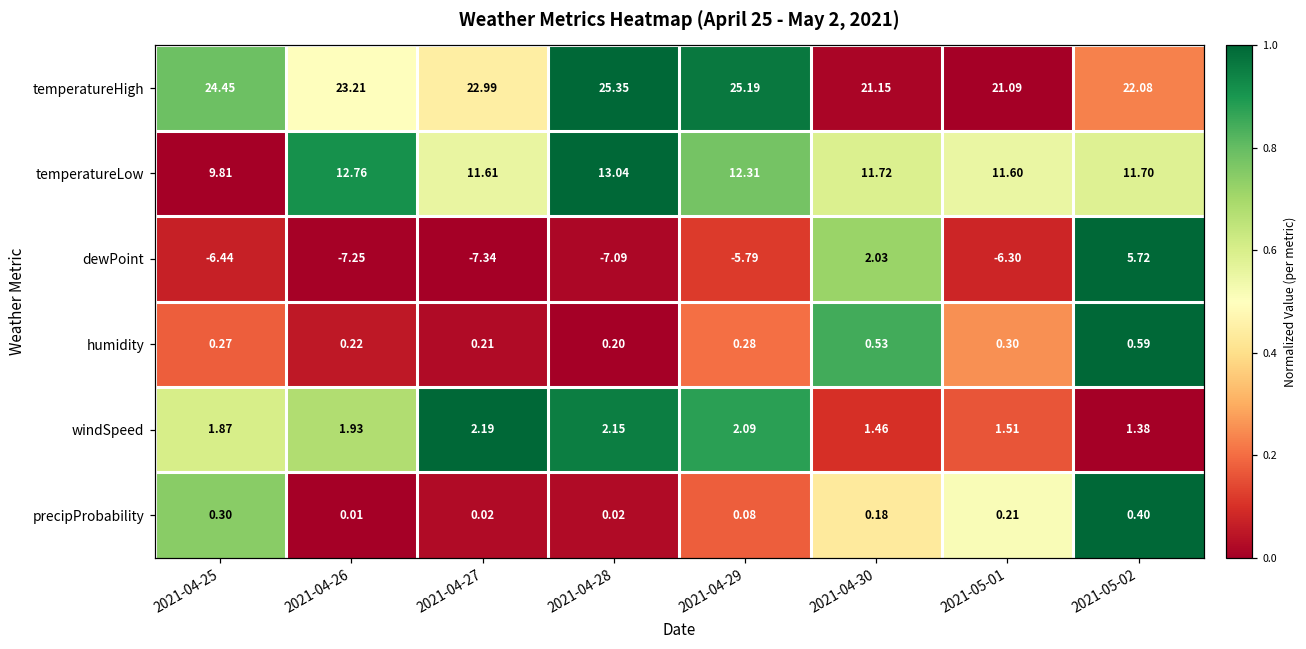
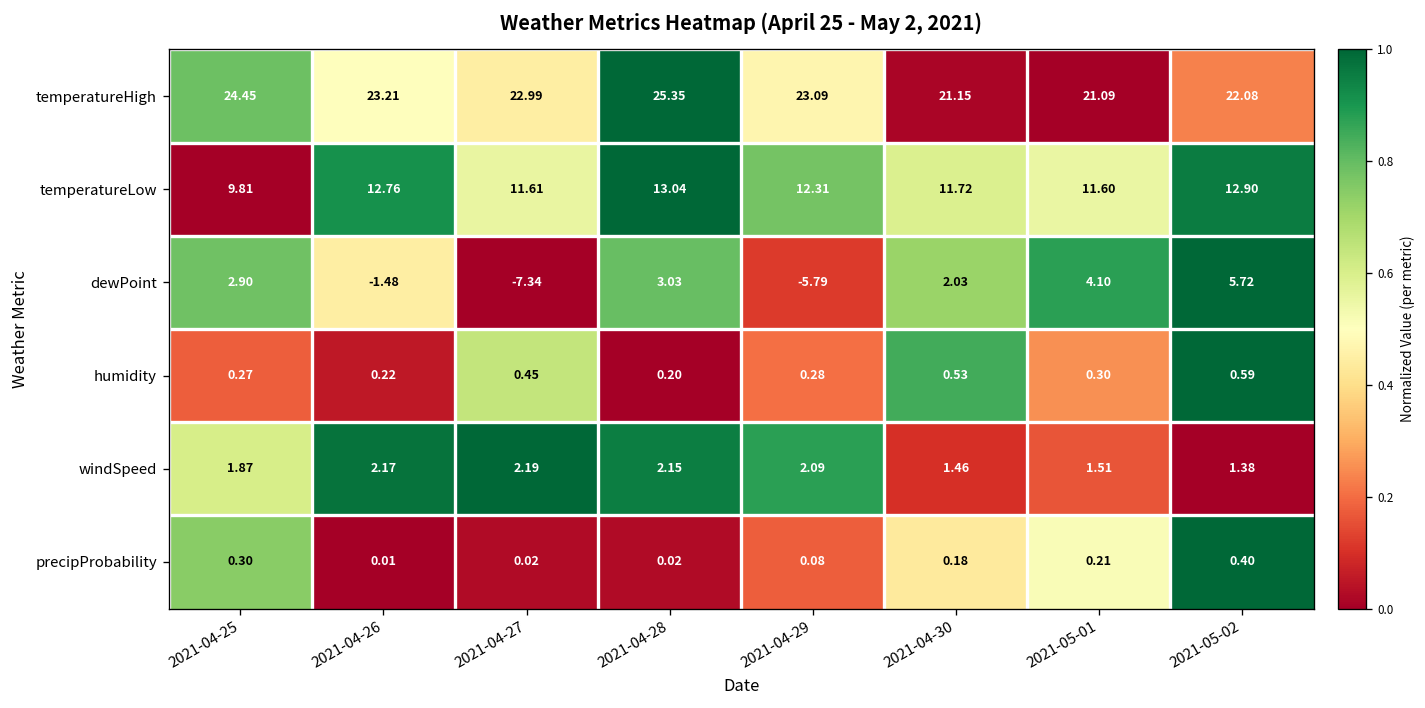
  {
    "temperatureHigh": {
      "2021-04-25": 24.45,
      "2021-04-26": 23.21,
      "2021-04-27": 22.99,
      "2021-04-28": 25.35,
-     "2021-04-29": 25.19,
+     "2021-04-29": 23.09,
      "2021-04-30": 21.15,
      "2021-05-01": 21.09,
      "2021-05-02": 22.08
    },
    "temperatureLow": {
      "2021-04-25": 9.81,
      "2021-04-26": 12.76,
      "2021-04-27": 11.61,
      "2021-04-28": 13.04,
      "2021-04-29": 12.31,
      "2021-04-30": 11.72,
      "2021-05-01": 11.60,
-     "2021-05-02": 11.70
+     "2021-05-02": 12.90
    },
    "dewPoint": {
-     "2021-04-25": -6.44,
-     "2021-04-26": -7.25,
+     "2021-04-25": 2.90,
+     "2021-04-26": -1.48,
      "2021-04-27": -7.34,
-     "2021-04-28": -7.09,
+     "2021-04-28": 3.03,
      "2021-04-29": -5.79,
      "2021-04-30": 2.03,
-     "2021-05-01": -6.30,
+     "2021-05-01": 4.10,
      "2021-05-02": 5.72
    },
    "humidity": {
      "2021-04-25": 0.27,
      "2021-04-26": 0.22,
-     "2021-04-27": 0.21,
+     "2021-04-27": 0.45,
      "2021-04-28": 0.20,
      "2021-04-29": 0.28,
      "2021-04-30": 0.53,
      "2021-05-01": 0.30,
      "2021-05-02": 0.59
    },
    "windSpeed": {
      "2021-04-25": 1.87,
-     "2021-04-26": 1.93,
+     "2021-04-26": 2.17,
      "2021-04-27": 2.19,
      "2021-04-28": 2.15,
      "2021-04-29": 2.09,
      "2021-04-30": 1.46,
      "2021-05-01": 1.51,
      "2021-05-02": 1.38
    },
    "precipProbability": {
      "2021-04-25": 0.30,
      "2021-04-26": 0.01,
      "2021-04-27": 0.02,
      "2021-04-28": 0.02,
      "2021-04-29": 0.08,
      "2021-04-30": 0.18,
      "2021-05-01": 0.21,
      "2021-05-02": 0.40
    }
  }
